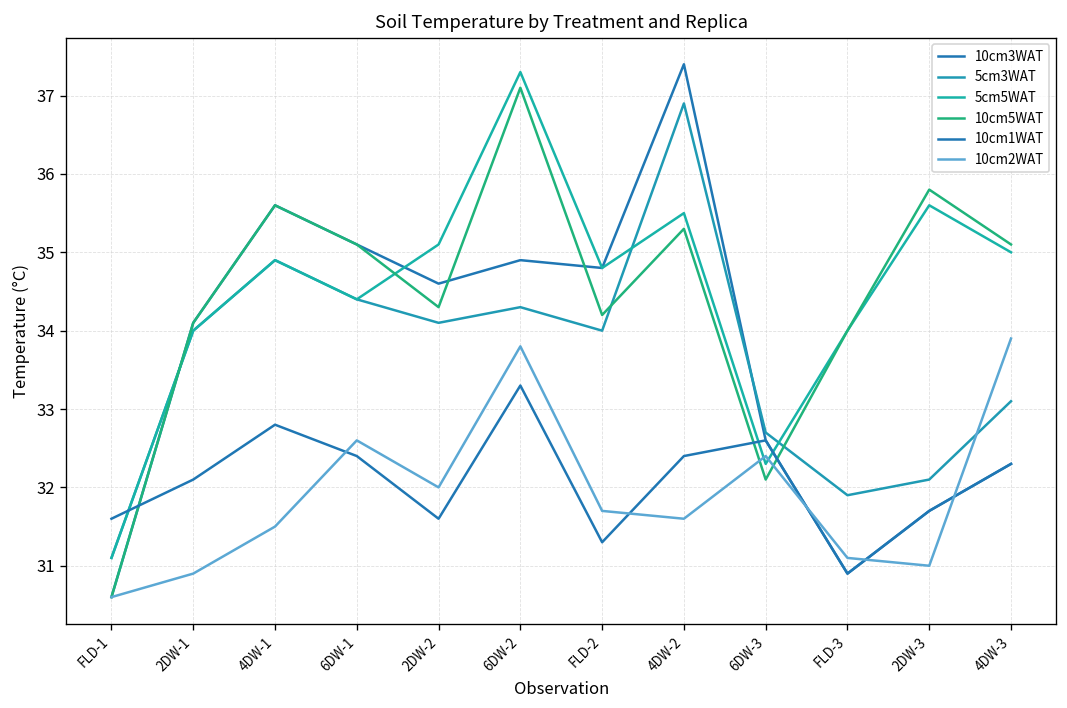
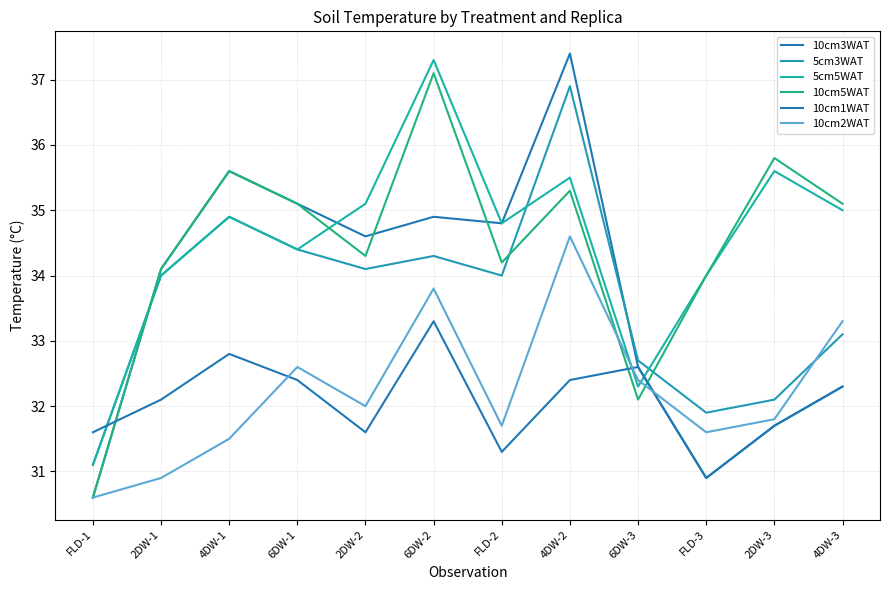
  {
    "10cm2WAT": {
      "2DW-1": 30.9,
      "4DW-1": 31.5,
      "6DW-1": 32.6,
      "2DW-2": 32.0,
      "6DW-2": 33.8,
      "FLD-2": 31.7,
-     "4DW-2": 31.6,
+     "4DW-2": 34.6,
      "6DW-3": 32.4,
-     "FLD-3": 31.1,
-     "2DW-3": 31.0,
-     "4DW-3": 33.9
+     "FLD-3": 31.6,
+     "2DW-3": 31.8,
+     "4DW-3": 33.3
    }
  }
